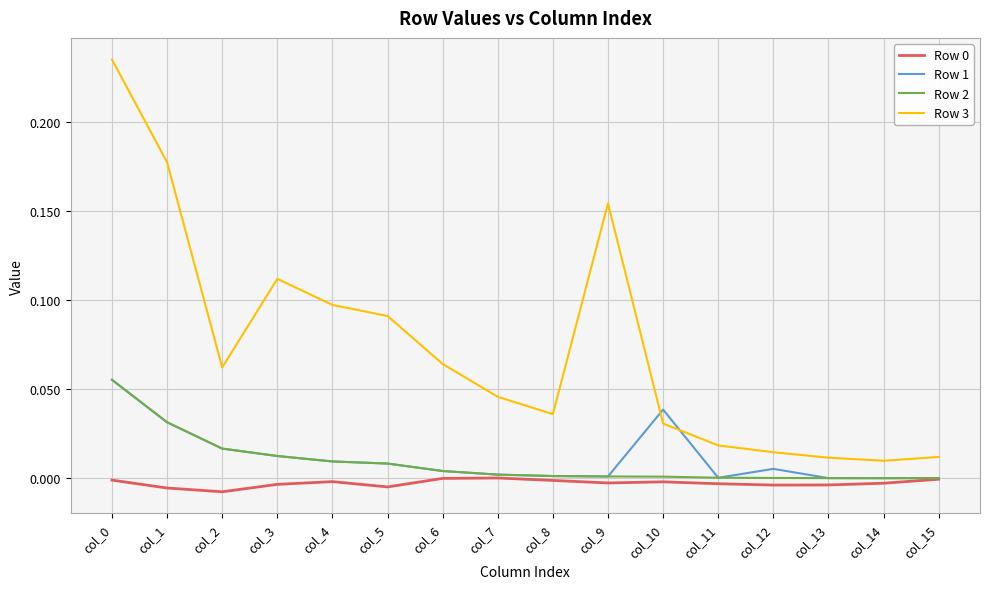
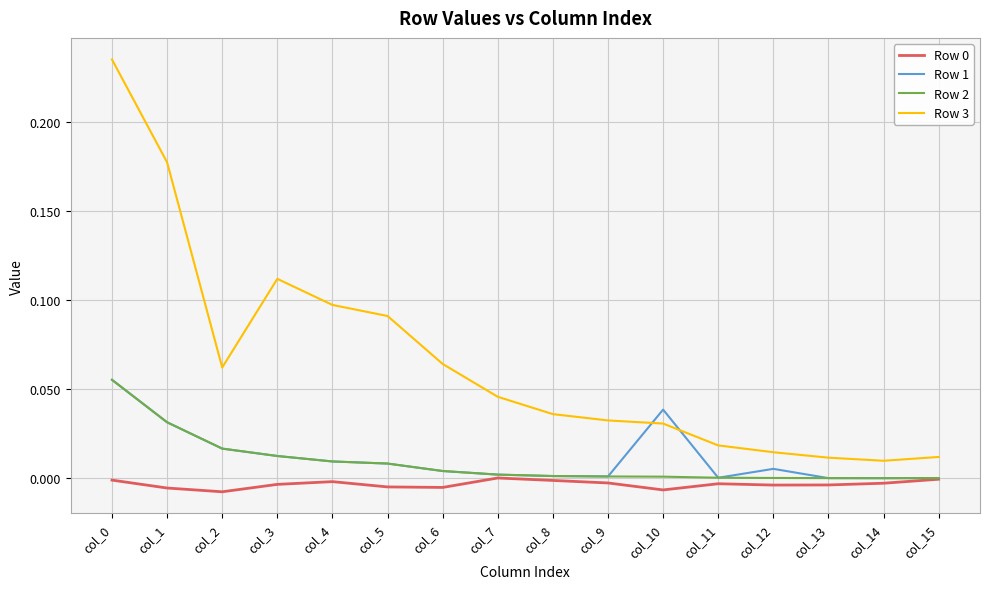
  {
    "Row 0": {
      "col_0": -0.001,
      "col_1": -0.005,
      "col_2": -0.008,
      "col_3": -0.003,
      "col_4": -0.002,
      "col_5": -0.005,
-     "col_6": 0.000,
+     "col_6": -0.005,
      "col_7": 0.000,
      "col_8": -0.001,
      "col_9": -0.003,
-     "col_10": -0.002,
+     "col_10": -0.007,
      "col_11": -0.003,
      "col_12": -0.004,
      "col_13": -0.004,
      "col_14": -0.003
    },
    "Row 1": {
      "col_10": 0.039,
      "col_12": 0.005
    },
    "Row 2": {
      "col_10": 0.001,
      "col_12": 0.000
    },
    "Row 3": {
      "col_0": 0.235,
      "col_1": 0.177,
      "col_2": 0.062,
      "col_3": 0.112,
      "col_4": 0.097,
      "col_5": 0.091,
      "col_6": 0.064,
      "col_7": 0.046,
      "col_8": 0.036,
-     "col_9": 0.154,
+     "col_9": 0.033,
      "col_10": 0.031,
      "col_11": 0.018,
      "col_12": 0.015,
      "col_13": 0.012,
      "col_14": 0.010,
      "col_15": 0.012
    }
  }
